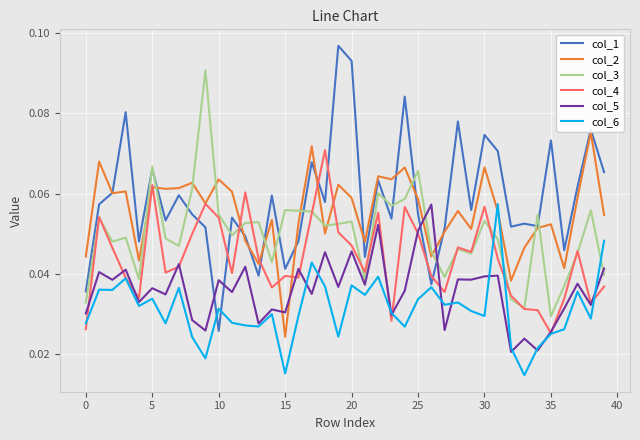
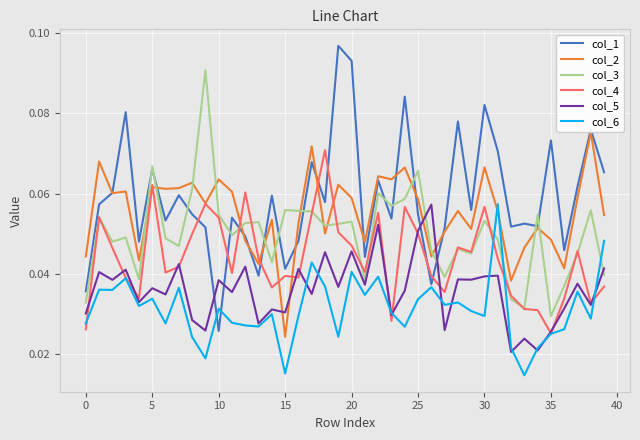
  {
    "col_1": {
      "0": 0.036,
      "5": 0.066,
      "10": 0.026,
      "15": 0.041,
      "20": 0.093,
      "25": 0.055,
-     "30": 0.075,
+     "30": 0.082,
      "35": 0.073
    },
    "col_2": {
      "0": 0.044,
      "10": 0.064,
      "15": 0.024,
      "20": 0.059,
      "25": 0.059,
      "30": 0.067,
-     "35": 0.052
+     "35": 0.048
    },
    "col_3": {
      "0": 0.033,
      "5": 0.067,
      "10": 0.055,
      "15": 0.056,
      "20": 0.053,
      "25": 0.066,
      "30": 0.053,
      "35": 0.029
    },
    "col_4": {
      "0": 0.026,
      "10": 0.054,
      "15": 0.039,
      "20": 0.047,
      "25": 0.050,
      "30": 0.057
    },
    "col_5": {
      "0": 0.030,
      "5": 0.036,
      "10": 0.038,
      "15": 0.030,
      "20": 0.046,
      "25": 0.051,
      "30": 0.039
    },
    "col_6": {
      "0": 0.028,
      "5": 0.034,
      "10": 0.031,
      "15": 0.015,
-     "20": 0.037,
+     "20": 0.040,
      "25": 0.034,
      "30": 0.029
    }
  }
